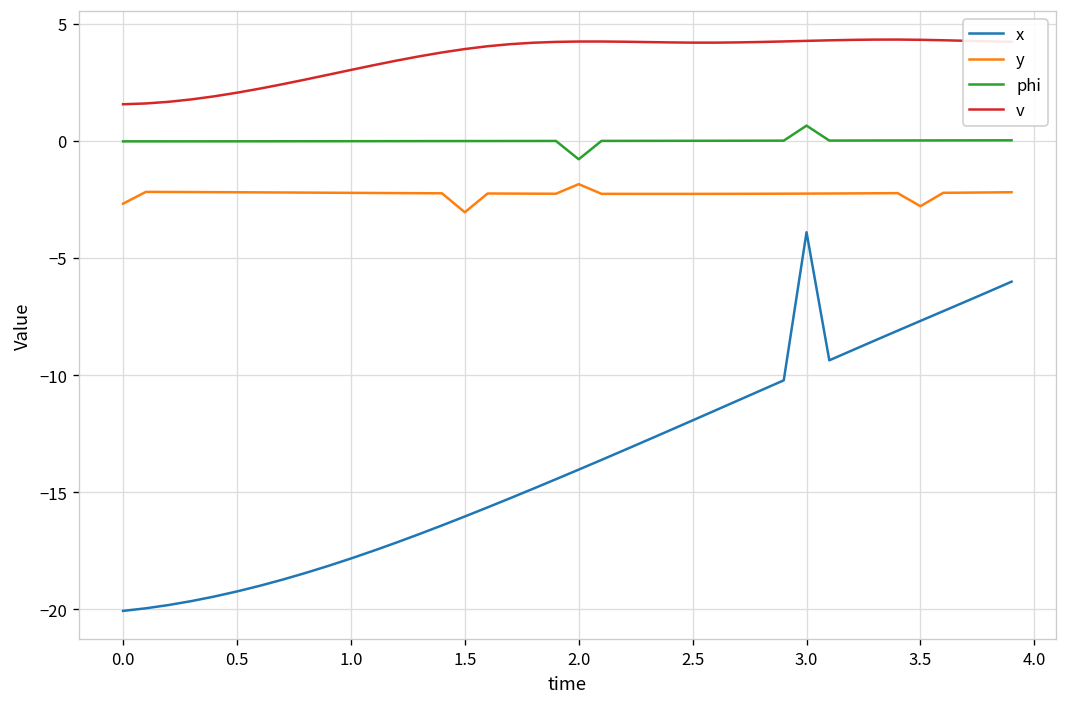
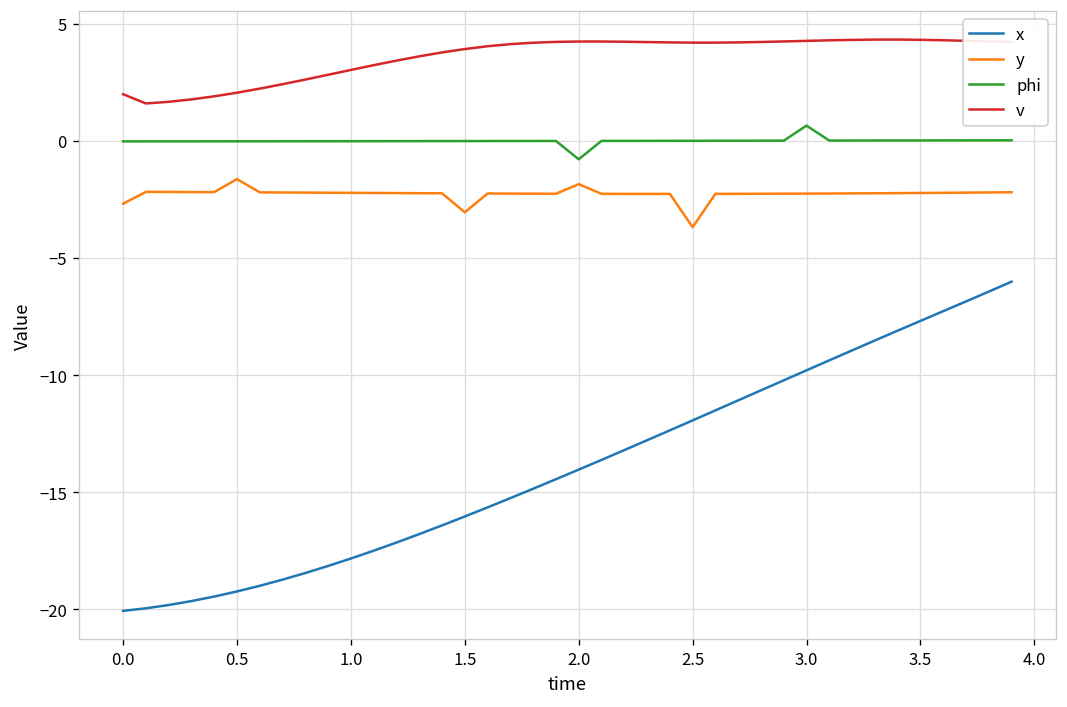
  {
    "x": {
      "0.0": -20.1,
      "0.5": -19.2,
      "1.0": -17.8,
      "1.5": -16.0,
      "2.0": -14.0,
      "2.5": -11.9,
-     "3.0": -3.9,
+     "3.0": -9.8,
      "3.5": -7.7
    },
    "y": {
      "0.0": -2.7,
-     "0.5": -2.2,
+     "0.5": -1.6,
      "1.0": -2.2,
      "1.5": -3.1,
      "2.0": -1.8,
-     "2.5": -2.3,
+     "2.5": -3.7,
      "3.0": -2.3,
-     "3.5": -2.8
+     "3.5": -2.2
    },
    "phi": {
      "0.0": 0.0,
      "0.5": 0.0,
      "1.0": 0.0,
      "1.5": 0.0,
      "2.0": -0.8,
      "2.5": 0.0,
      "3.0": 0.6,
      "3.5": 0.0
    },
    "v": {
-     "0.0": 1.6,
+     "0.0": 2.0,
      "0.5": 2.1,
      "1.0": 3.0,
      "1.5": 3.9,
      "2.0": 4.2,
      "2.5": 4.2,
      "3.0": 4.3,
      "3.5": 4.3
    }
  }
